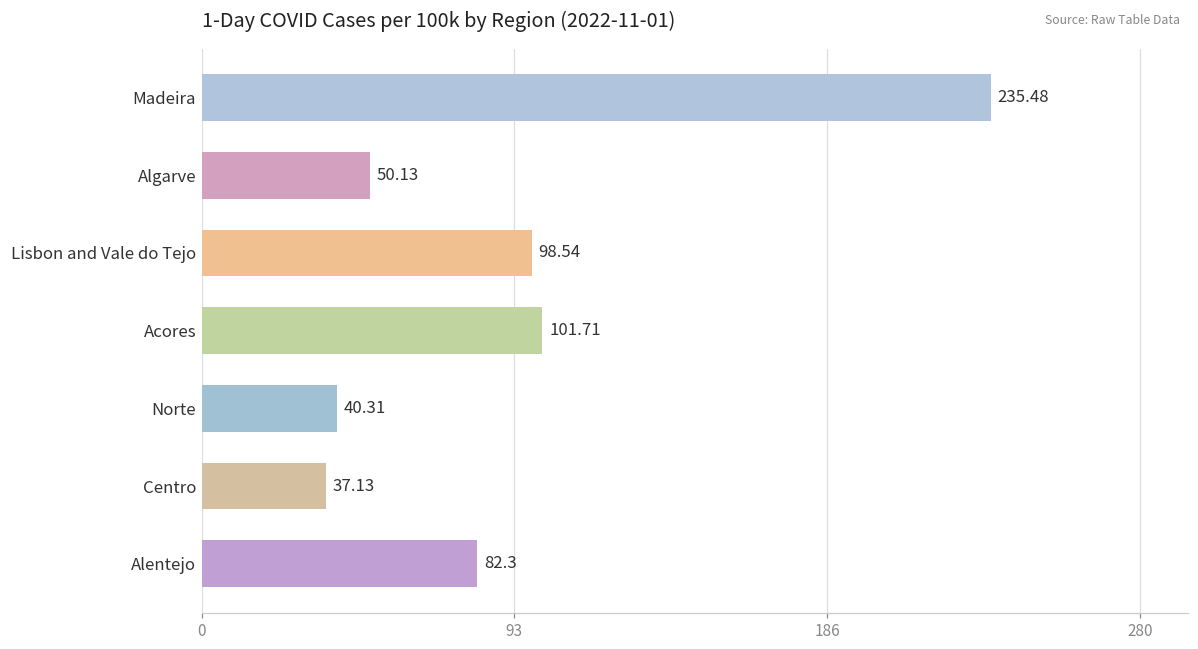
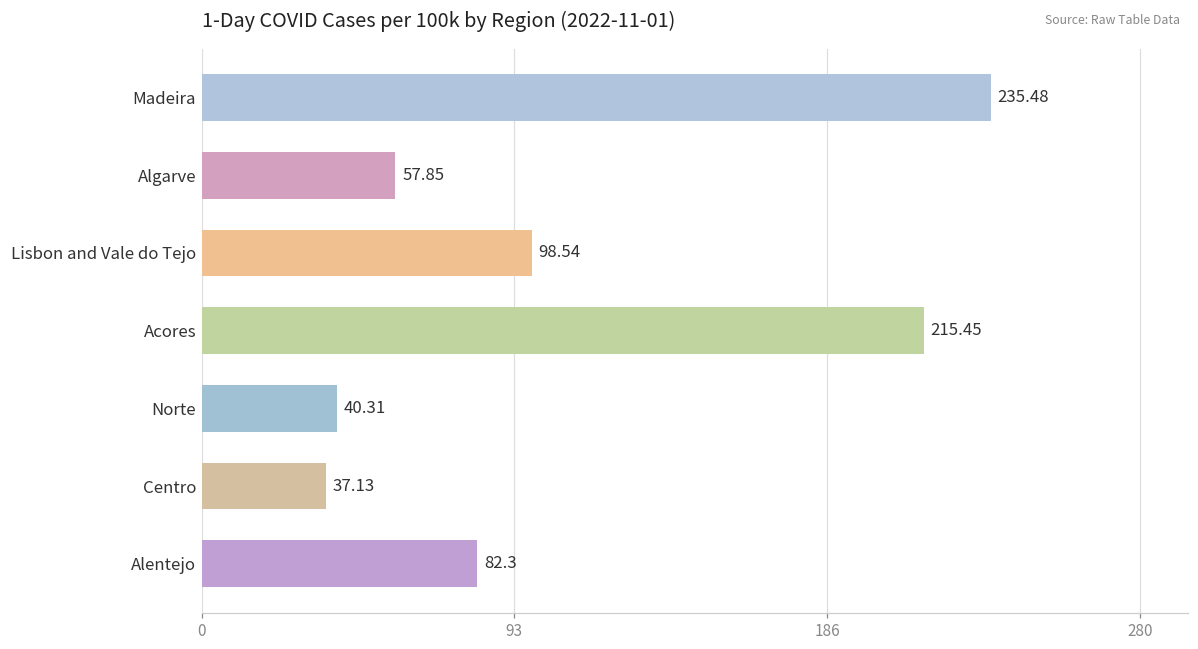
  {
    "Madeira": 235.48,
-   "Algarve": 50.13,
+   "Algarve": 57.85,
    "Lisbon and Vale do Tejo": 98.54,
-   "Acores": 101.71,
+   "Acores": 215.45,
    "Norte": 40.31,
    "Centro": 37.13,
    "Alentejo": 82.3
  }
